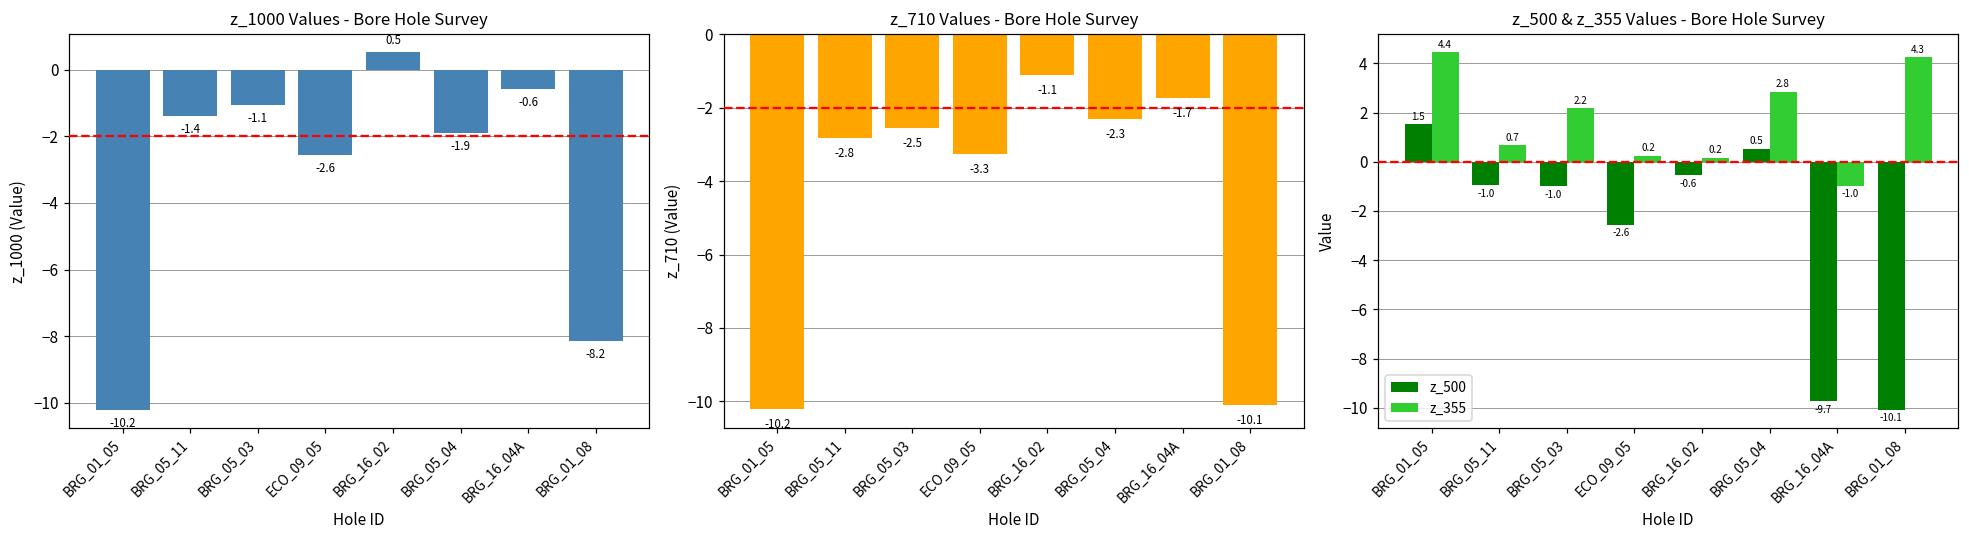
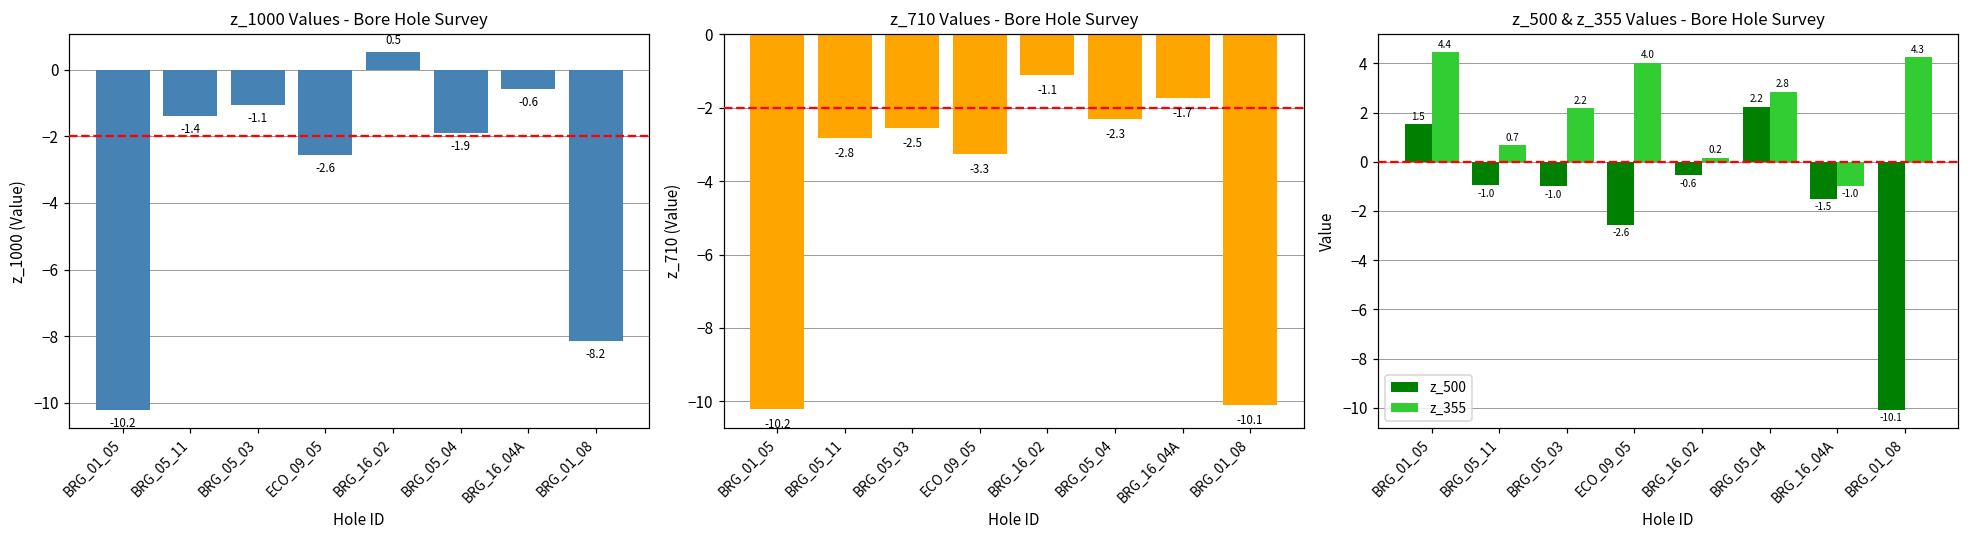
  {
    "z_1000 Values - Bore Hole Survey": {
      "BRG_01_05": -10.2,
      "BRG_05_11": -1.4,
      "BRG_05_03": -1.1,
      "ECO_09_05": -2.6,
      "BRG_16_02": 0.5,
      "BRG_05_04": -1.9,
      "BRG_16_04A": -0.6,
      "BRG_01_08": -8.2
    },
    "z_710 Values - Bore Hole Survey": {
      "BRG_01_05": -10.2,
      "BRG_05_11": -2.8,
      "BRG_05_03": -2.5,
      "ECO_09_05": -3.3,
      "BRG_16_02": -1.1,
      "BRG_05_04": -2.3,
      "BRG_16_04A": -1.7,
      "BRG_01_08": -10.1
    },
    "z_500 & z_355 Values - Bore Hole Survey": {
      "z_500": {
        "BRG_01_05": 1.5,
        "BRG_05_11": -1.0,
        "BRG_05_03": -1.0,
        "ECO_09_05": -2.6,
        "BRG_16_02": -0.6,
-       "BRG_05_04": 0.5,
-       "BRG_16_04A": -9.7,
+       "BRG_05_04": 2.2,
+       "BRG_16_04A": -1.5,
        "BRG_01_08": -10.1
      },
      "z_355": {
        "BRG_01_05": 4.4,
        "BRG_05_11": 0.7,
        "BRG_05_03": 2.2,
-       "ECO_09_05": 0.2,
+       "ECO_09_05": 4.0,
        "BRG_16_02": 0.2,
        "BRG_05_04": 2.8,
        "BRG_16_04A": -1.0,
        "BRG_01_08": 4.3
      }
    }
  }
